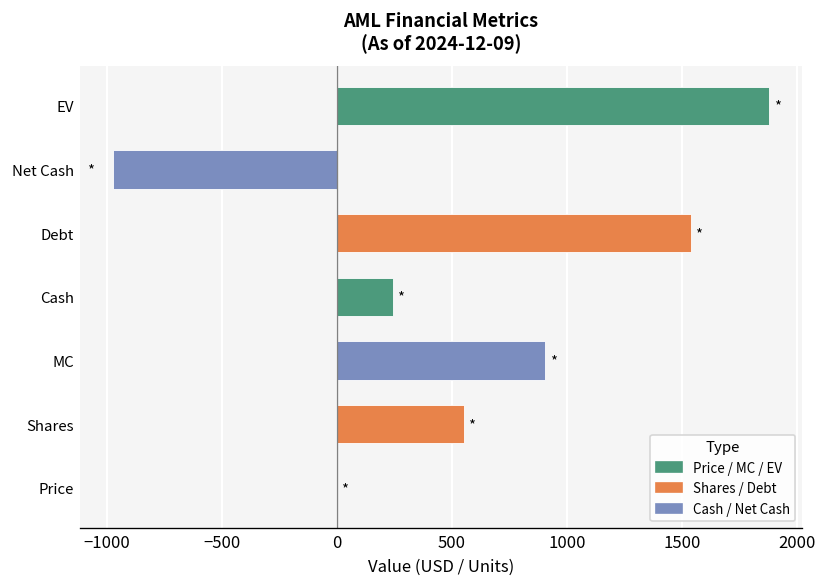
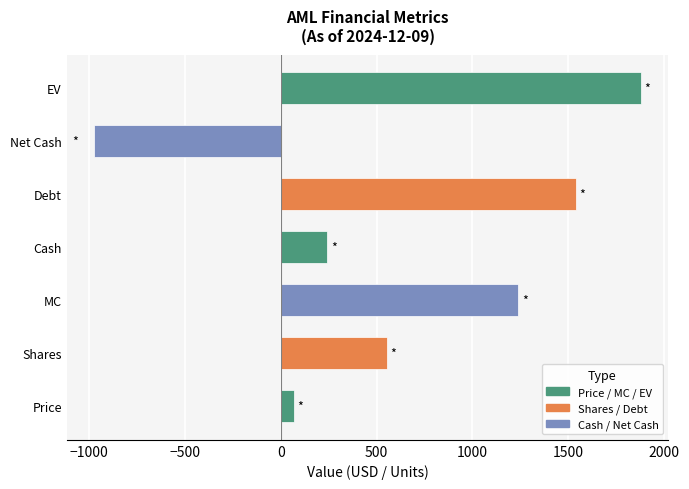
  {
    "EV": 1880,
    "Net Cash": -970,
    "Debt": 1540,
    "Cash": 240,
-   "MC": 910,
+   "MC": 1240,
    "Shares": 550,
-   "Price": 0
+   "Price": 70
  }
